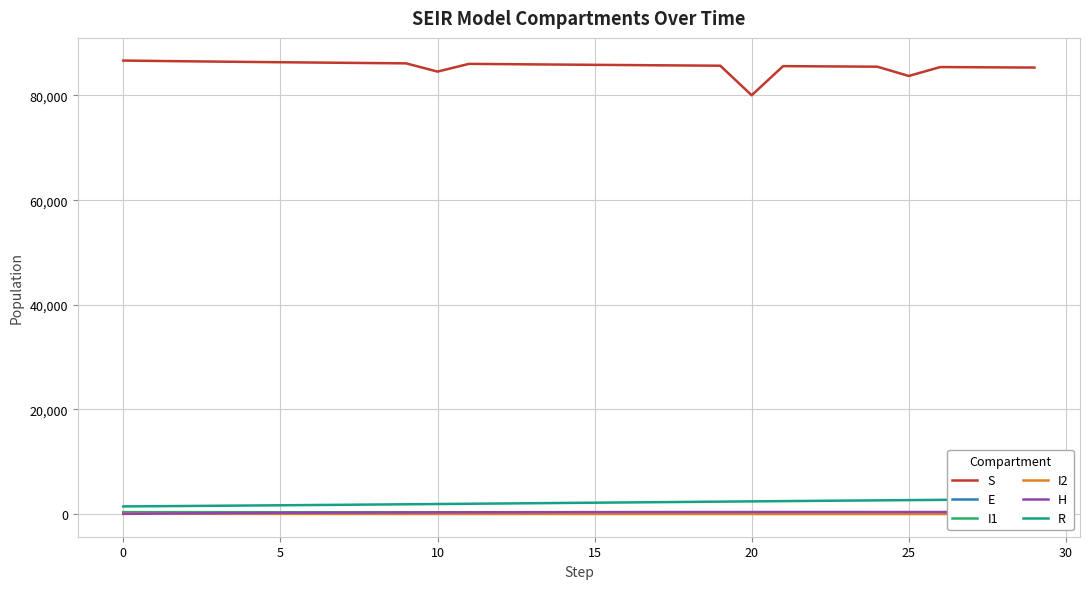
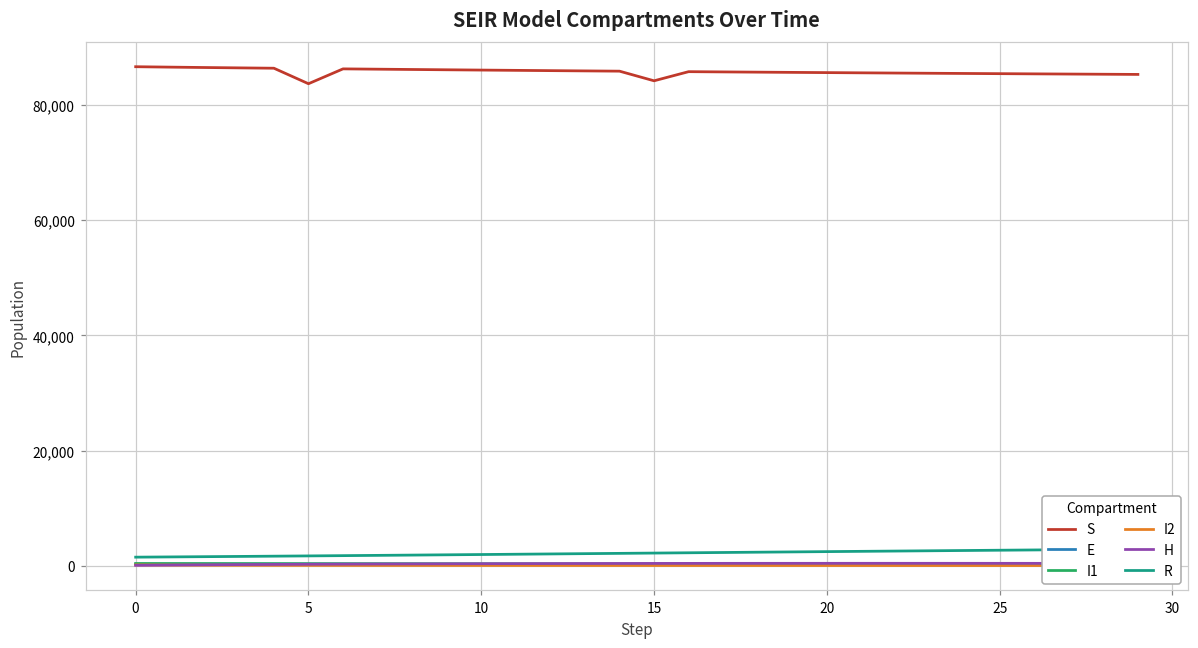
  {
    "S": {
      "0": "87,000",
-     "5": "86,000",
-     "10": "85,000",
-     "15": "86,000",
-     "20": "80,000",
-     "25": "84,000"
+     "5": "84,000",
+     "10": "86,000",
+     "15": "84,000",
+     "20": "86,000",
+     "25": "85,000"
    }
  }
